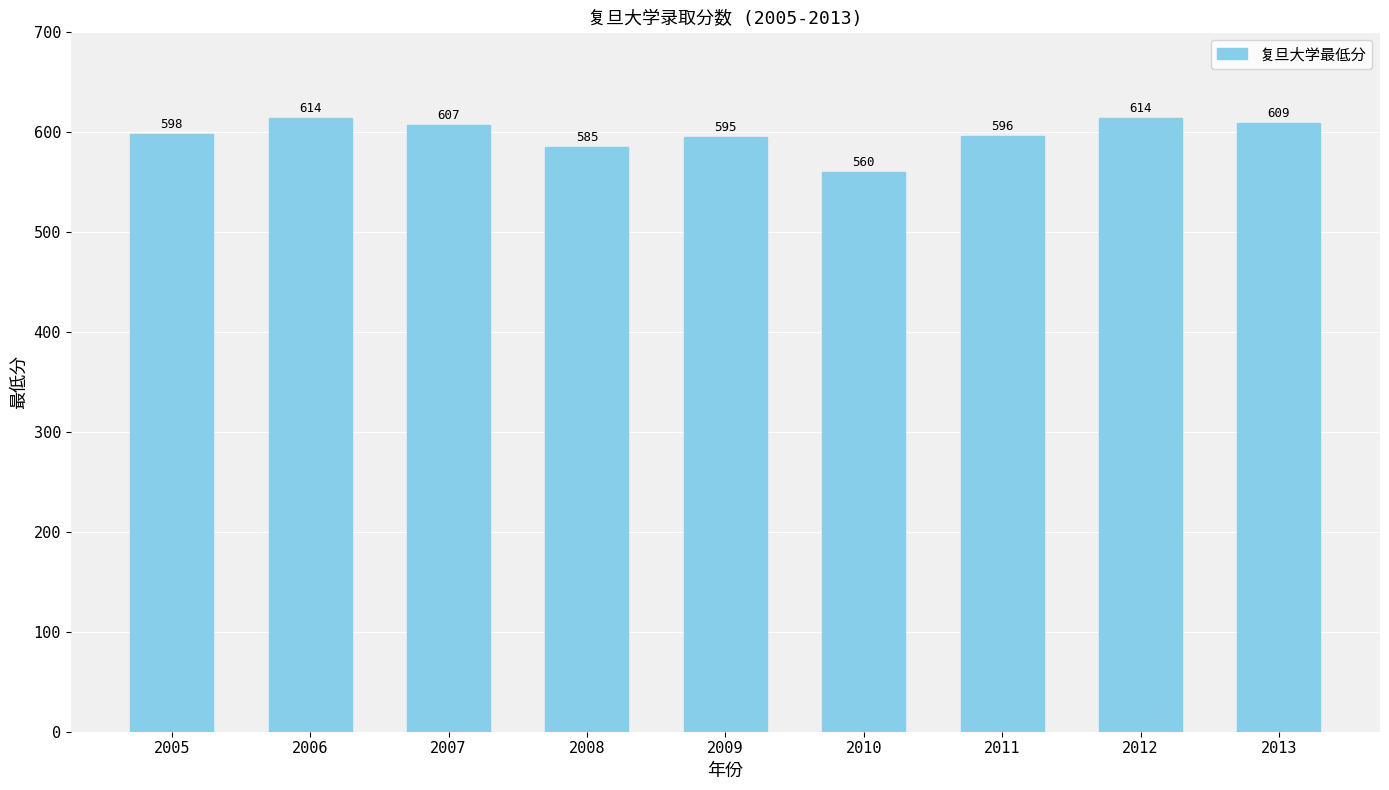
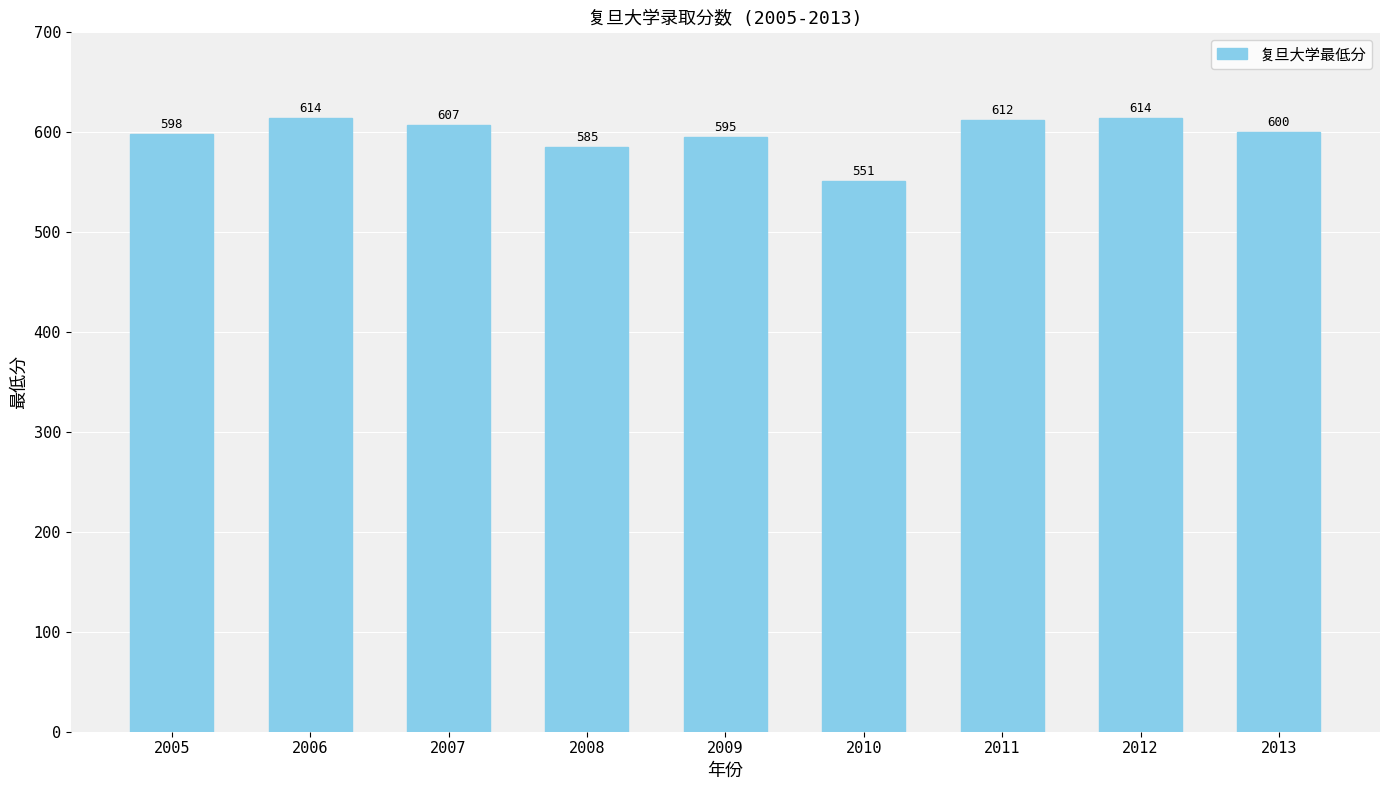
  {
    "2005": 598,
    "2006": 614,
    "2007": 607,
    "2008": 585,
    "2009": 595,
-   "2010": 560,
-   "2011": 596,
+   "2010": 551,
+   "2011": 612,
    "2012": 614,
-   "2013": 609
+   "2013": 600
  }
